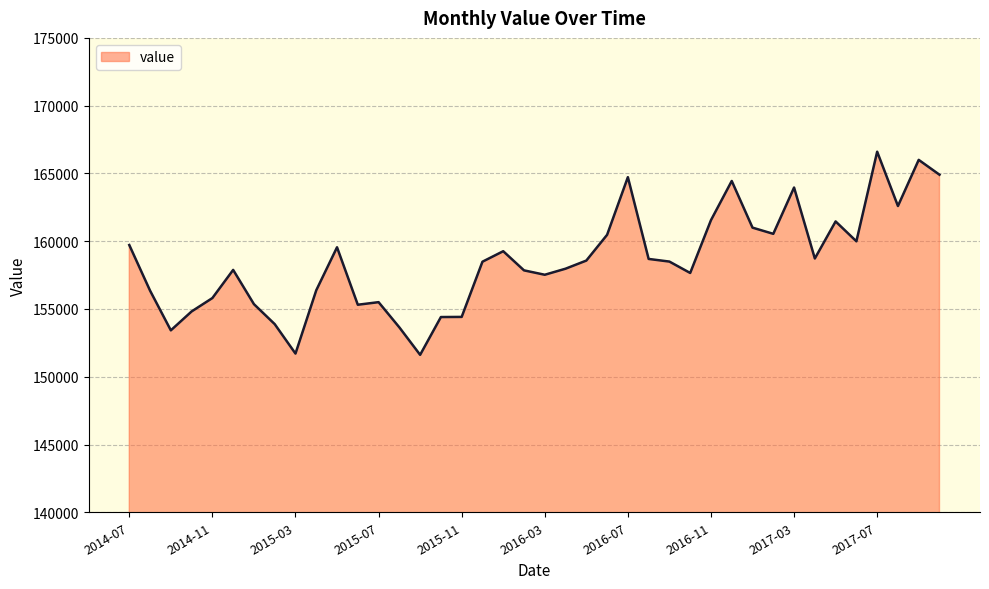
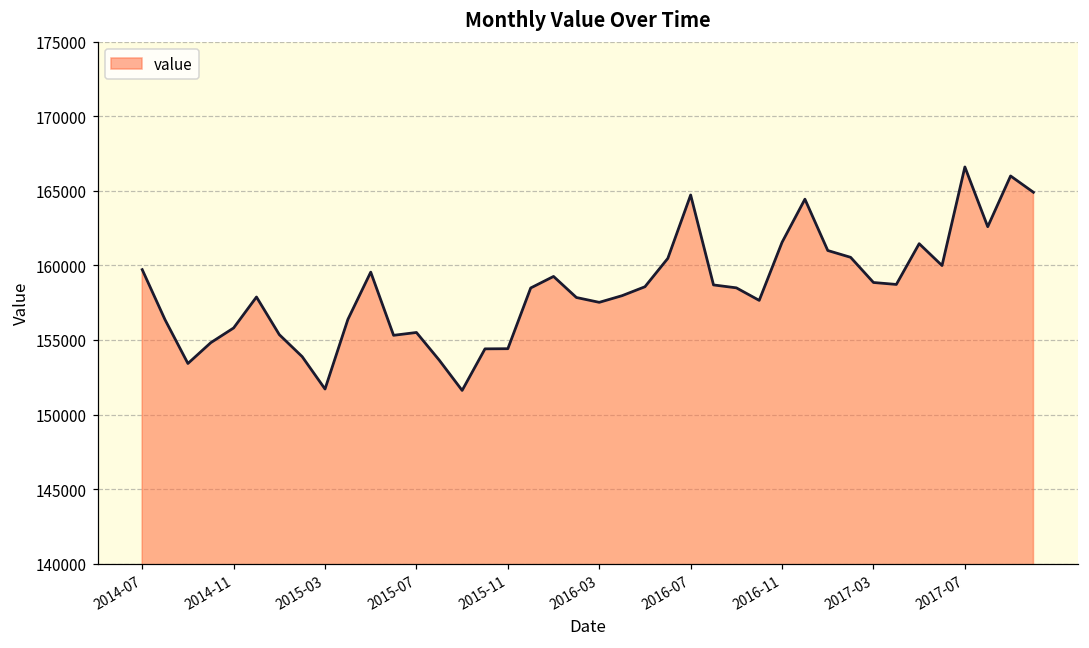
  {
    "2014-07": 159700,
    "2014-11": 155800,
    "2015-03": 151700,
    "2015-07": 155500,
    "2015-11": 154400,
    "2016-03": 157500,
    "2016-07": 164700,
    "2016-11": 161600,
-   "2017-03": 164000,
+   "2017-03": 158900,
    "2017-07": 166600
  }
